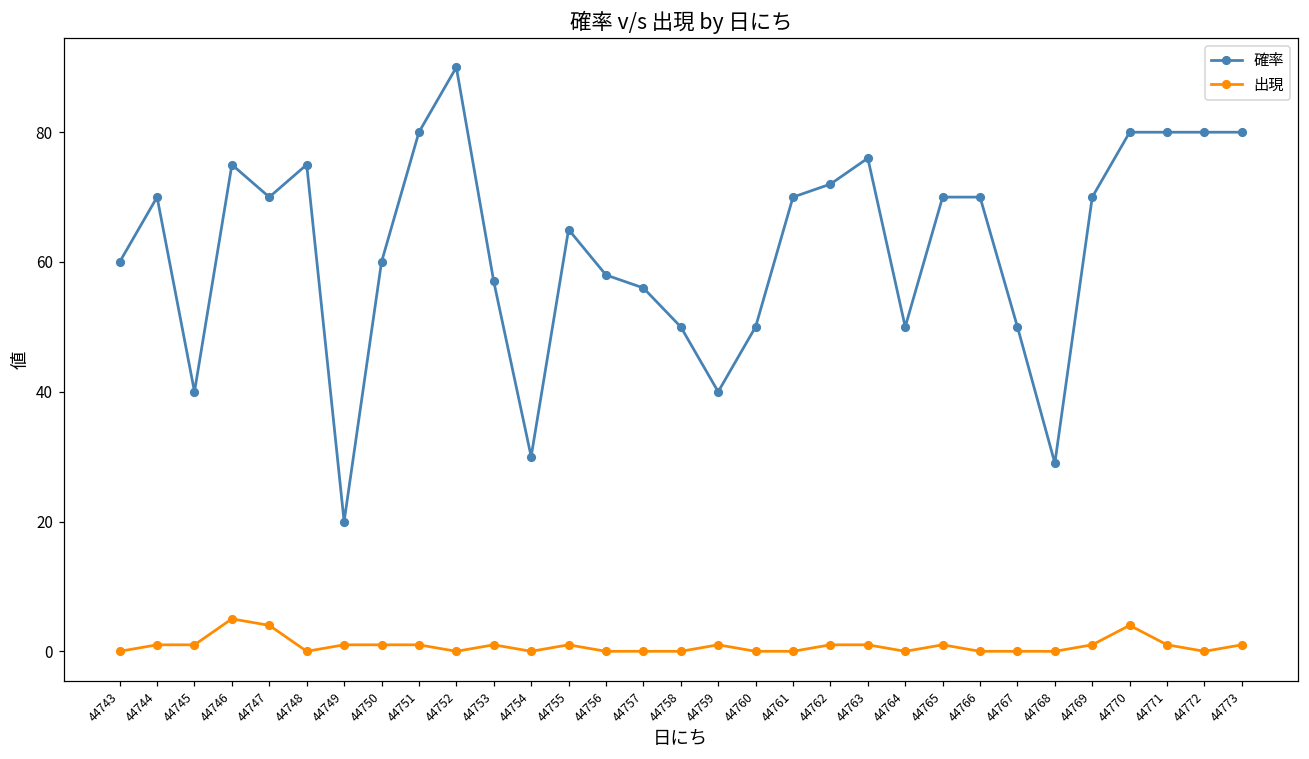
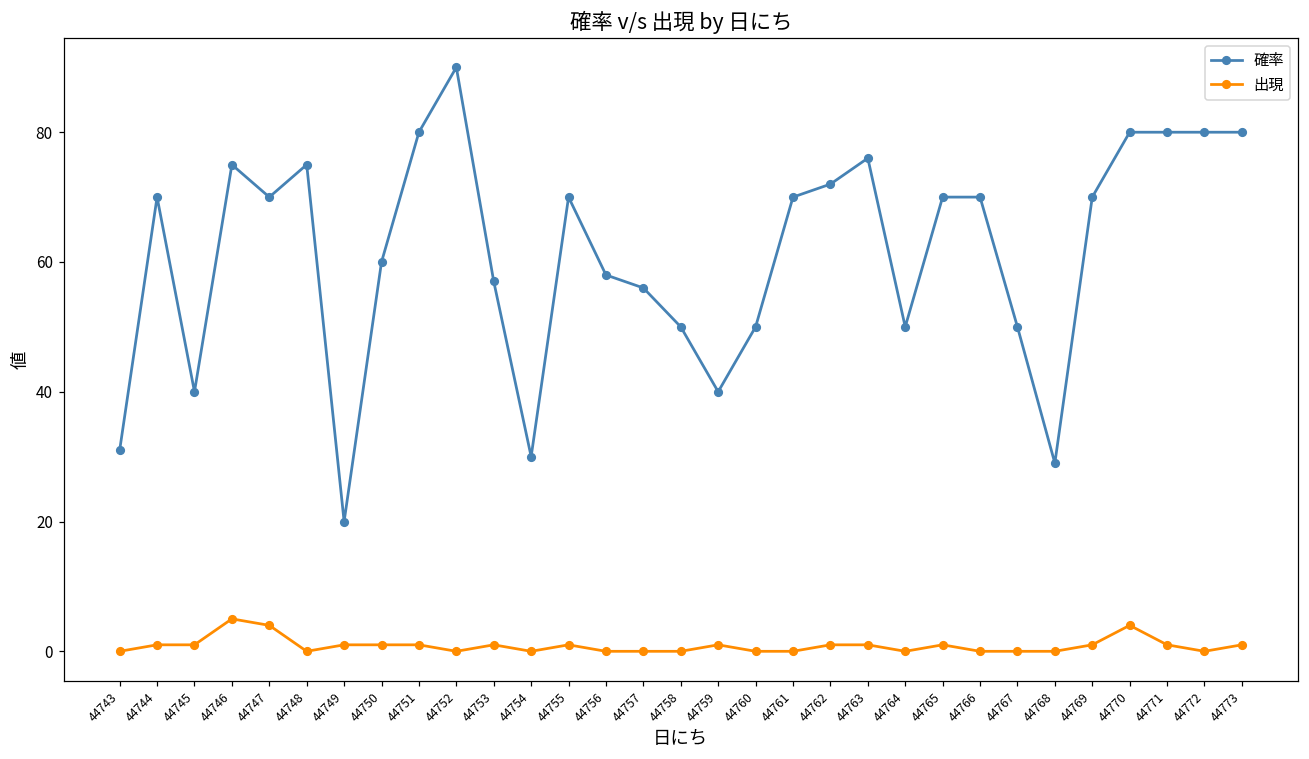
  {
    "確率": {
-     "44743": 60,
+     "44743": 31,
      "44744": 70,
      "44745": 40,
      "44746": 75,
      "44747": 70,
      "44748": 75,
      "44749": 20,
      "44750": 60,
      "44751": 80,
      "44752": 90,
      "44753": 57,
      "44754": 30,
-     "44755": 65,
+     "44755": 70,
      "44756": 58,
      "44757": 56,
      "44758": 50,
      "44759": 40,
      "44760": 50,
      "44761": 70,
      "44762": 72,
      "44763": 76,
      "44764": 50,
      "44765": 70,
      "44766": 70,
      "44767": 50,
      "44768": 29,
      "44769": 70,
      "44770": 80,
      "44771": 80,
      "44772": 80,
      "44773": 80
    },
    "出現": {
      "44743": 0,
      "44744": 1,
      "44745": 1,
      "44746": 5,
      "44747": 4,
      "44748": 0,
      "44749": 1,
      "44750": 1,
      "44751": 1,
      "44752": 0,
      "44753": 1,
      "44754": 0,
      "44755": 1,
      "44756": 0,
      "44757": 0,
      "44758": 0,
      "44759": 1,
      "44760": 0,
      "44761": 0,
      "44762": 1,
      "44763": 1,
      "44764": 0,
      "44765": 1,
      "44766": 0,
      "44767": 0,
      "44768": 0,
      "44769": 1,
      "44770": 4,
      "44771": 1,
      "44772": 0,
      "44773": 1
    }
  }
